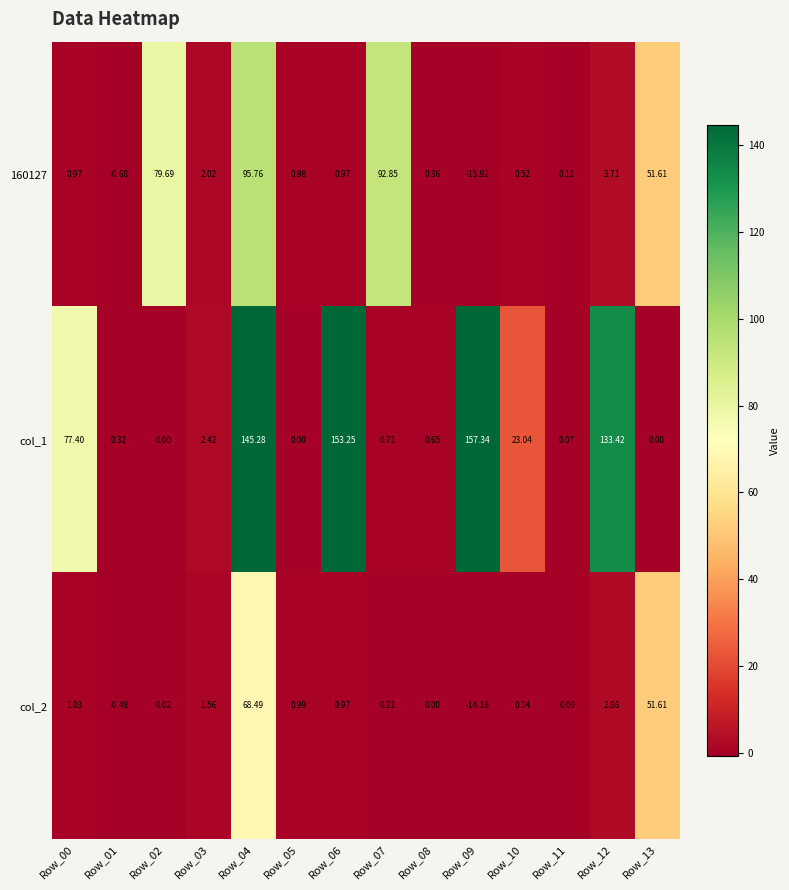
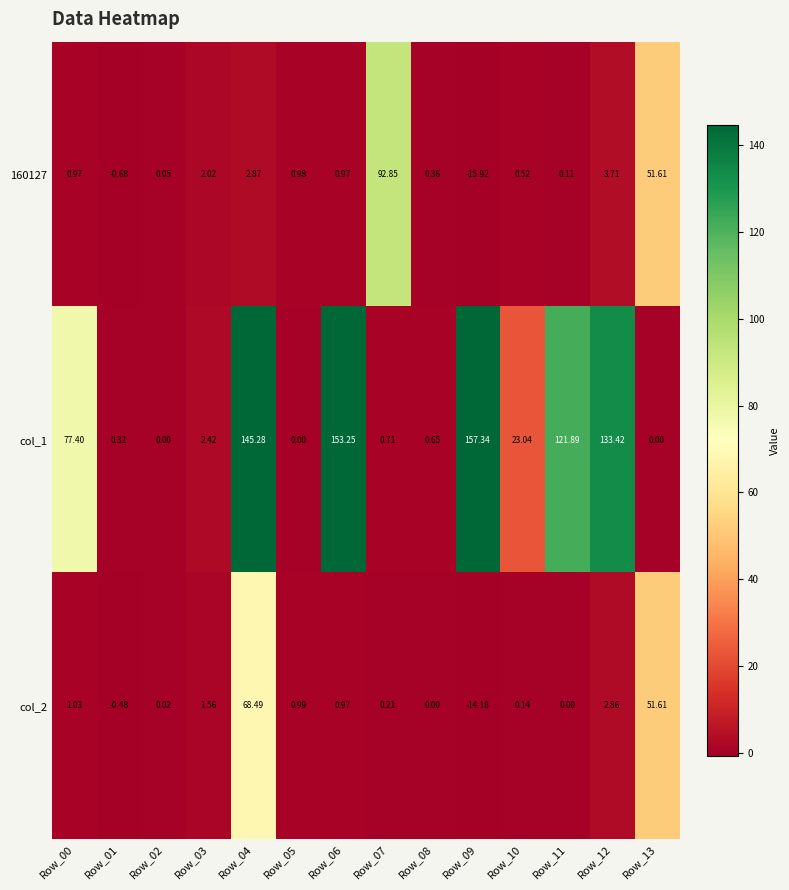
  {
    "160127": {
      "Row_00": 0.97,
      "Row_01": -0.68,
-     "Row_02": 79.69,
+     "Row_02": 0.05,
      "Row_03": 2.02,
-     "Row_04": 95.76,
+     "Row_04": 2.87,
      "Row_05": 0.98,
      "Row_06": 0.97,
      "Row_07": 92.85,
      "Row_08": 0.36,
      "Row_09": -15.92,
      "Row_10": 0.52,
      "Row_11": 0.11,
      "Row_12": 3.71,
      "Row_13": 51.61
    },
    "col_1": {
      "Row_00": 77.40,
      "Row_01": 0.32,
      "Row_02": 0.00,
      "Row_03": 2.42,
      "Row_04": 145.28,
      "Row_05": 0.00,
      "Row_06": 153.25,
      "Row_07": 0.71,
      "Row_08": 0.65,
      "Row_09": 157.34,
      "Row_10": 23.04,
-     "Row_11": 0.07,
+     "Row_11": 121.89,
      "Row_12": 133.42,
      "Row_13": 0.00
    },
    "col_2": {
      "Row_00": 1.03,
      "Row_01": -0.48,
      "Row_02": 0.02,
      "Row_03": 1.56,
      "Row_04": 68.49,
      "Row_05": 0.99,
      "Row_06": 0.97,
      "Row_07": 0.21,
      "Row_08": 0.00,
      "Row_09": -14.18,
      "Row_10": 0.14,
      "Row_11": 0.00,
      "Row_12": 2.86,
      "Row_13": 51.61
    }
  }
